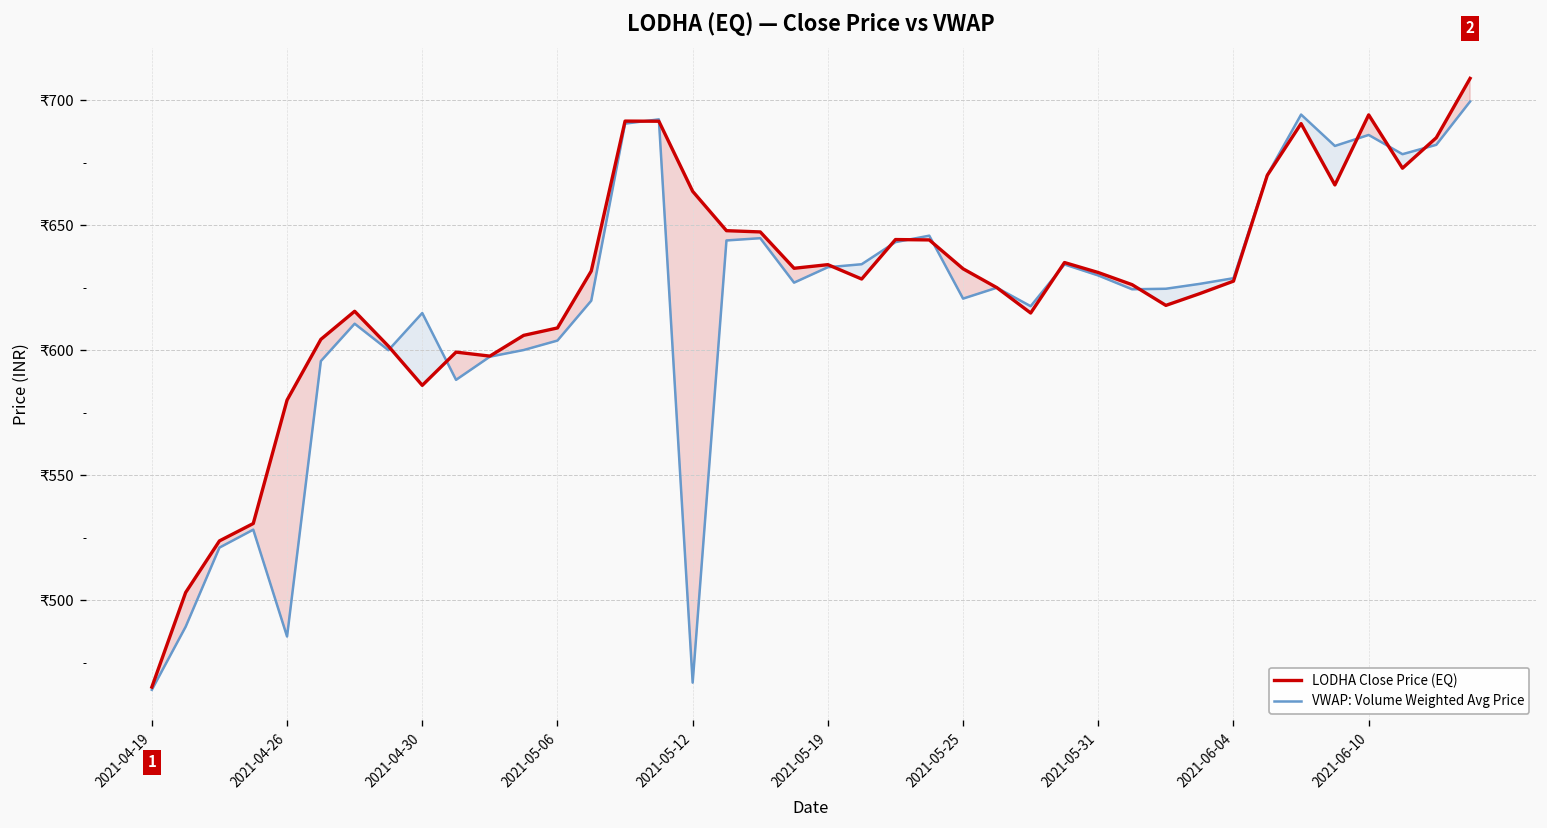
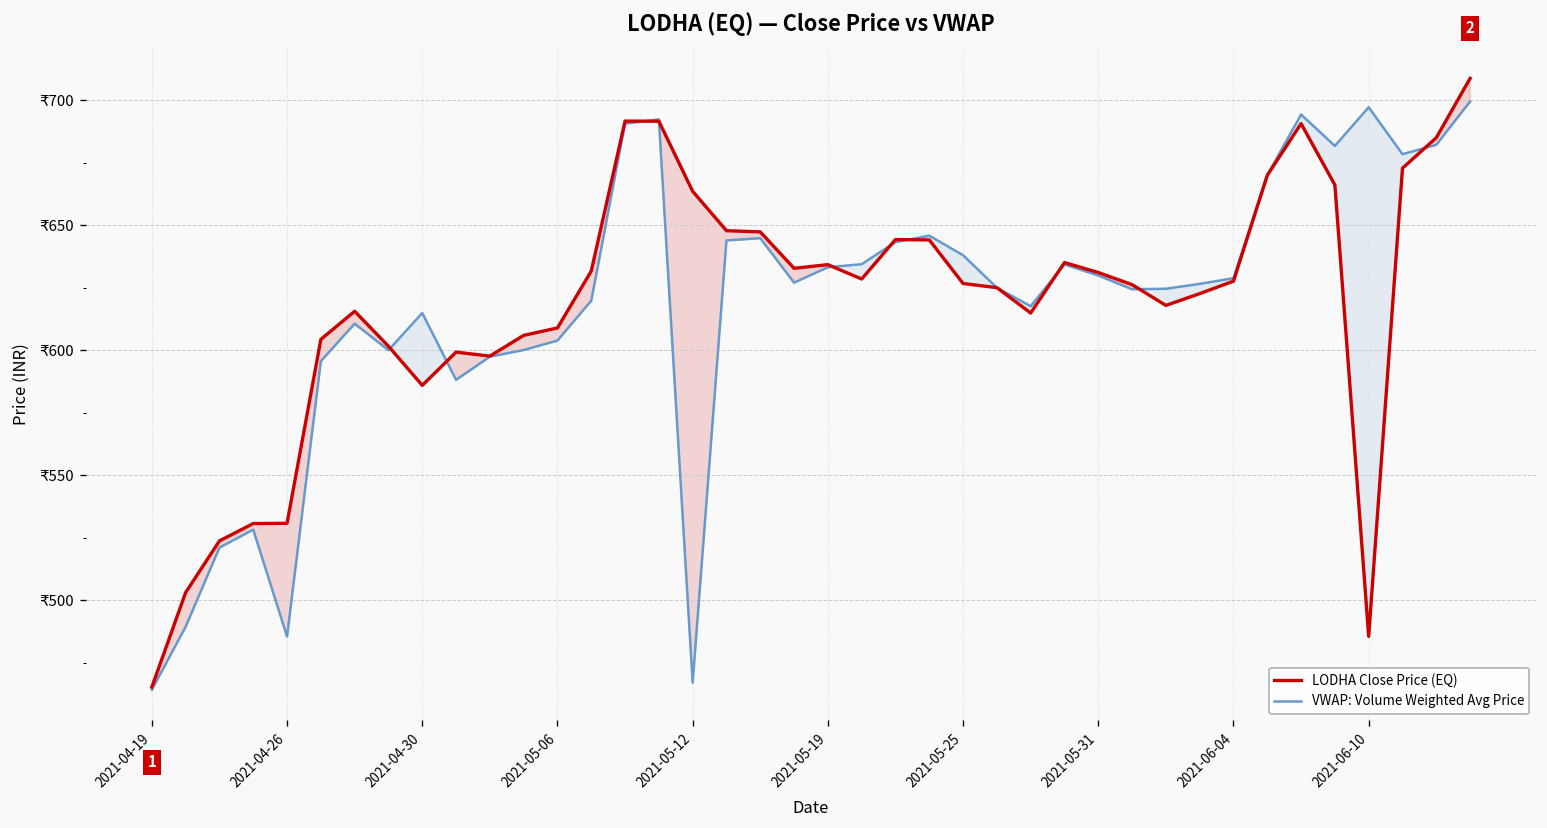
  {
    "LODHA Close Price (EQ)": {
-     "2021-04-26": "₹580",
+     "2021-04-26": "₹531",
      "2021-04-30": "₹586",
      "2021-05-06": "₹609",
      "2021-05-12": "₹664",
-     "2021-05-25": "₹633",
-     "2021-06-10": "₹694"
+     "2021-05-25": "₹627",
+     "2021-06-10": "₹486"
    },
    "VWAP: Volume Weighted Avg Price": {
      "2021-04-26": "₹485",
      "2021-04-30": "₹615",
      "2021-05-06": "₹604",
      "2021-05-12": "₹467",
-     "2021-05-25": "₹621",
-     "2021-06-10": "₹686"
+     "2021-05-25": "₹638",
+     "2021-06-10": "₹697"
    }
  }
